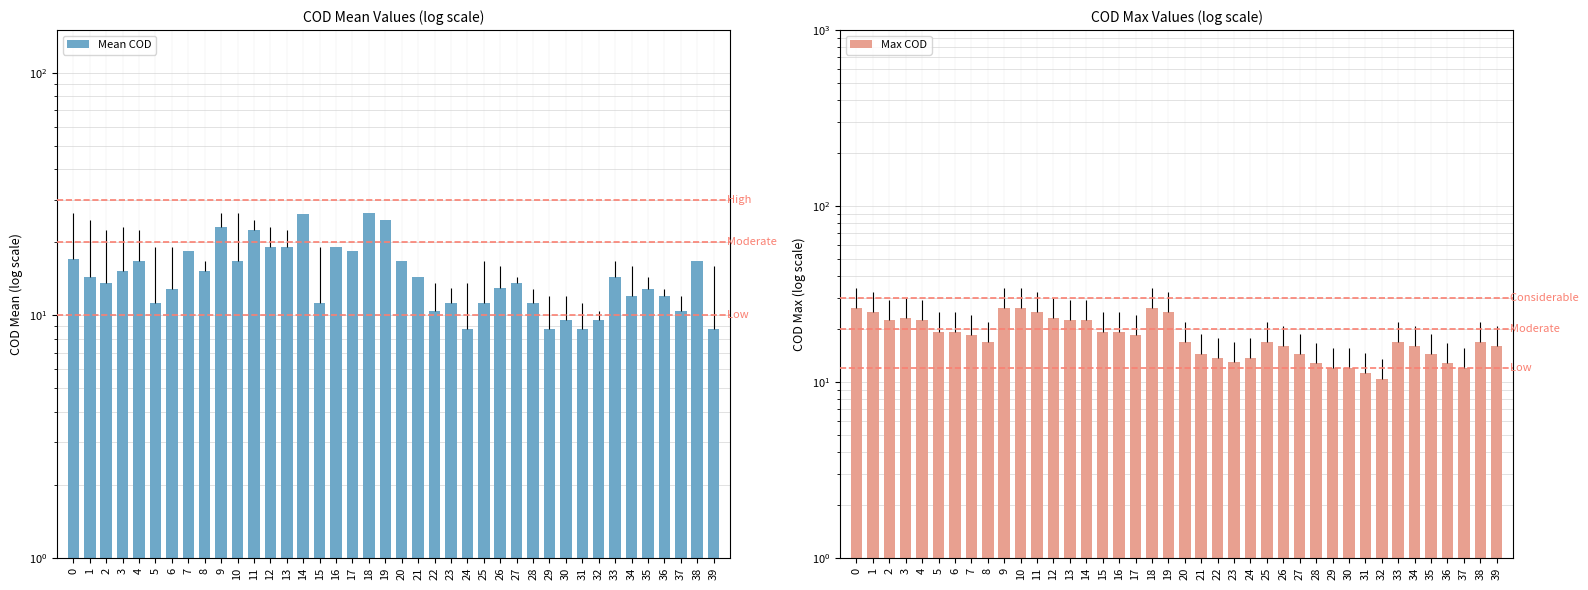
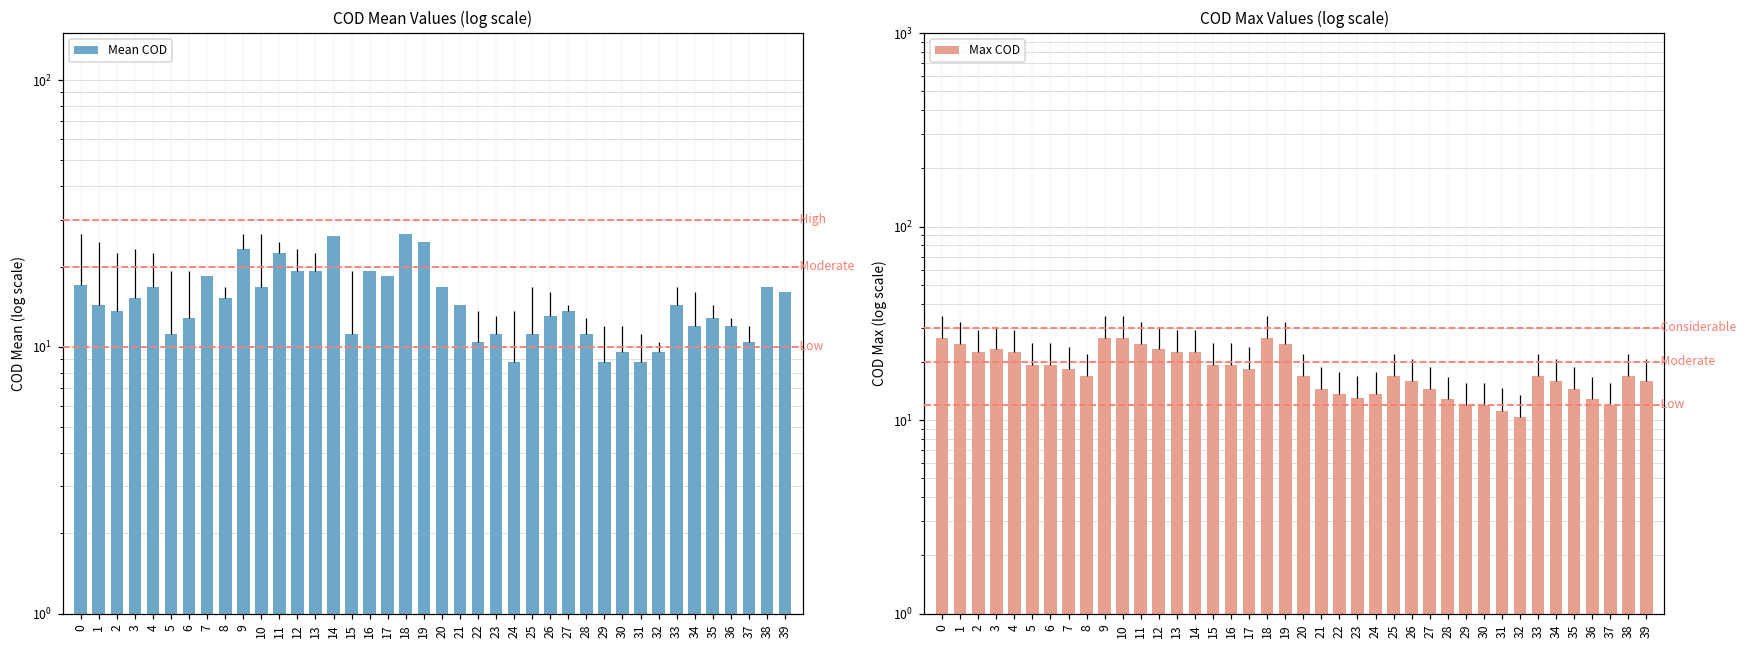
  {
    "COD Mean Values (log scale)": {
      "0": 17,
      "1": 14,
      "2": 14,
      "3": 15,
      "4": 17,
      "5": 11,
      "6": 13,
      "7": 18,
      "8": 15,
      "9": 23,
      "10": 17,
      "11": 22,
      "12": 19,
      "13": 19,
      "14": 26,
      "15": 11,
      "16": 19,
      "17": 18,
      "18": 26,
      "19": 25,
      "20": 17,
      "21": 14,
      "22": 10.4,
      "23": 11,
      "24": 8.8,
      "25": 11,
      "26": 13,
      "27": 14,
      "28": 11,
      "29": 8.8,
      "30": 9.6,
      "31": 8.8,
      "32": 9.6,
      "33": 14,
      "34": 12,
      "35": 13,
      "36": 12,
      "37": 10.4,
      "38": 17,
-     "39": 8.8
+     "39": 16
    },
    "COD Max Values (log scale)": {
      "0": 26,
      "1": 25,
      "2": 22,
      "3": 23,
      "4": 22,
      "5": 19,
      "6": 19,
      "7": 18,
      "8": 17,
      "9": 26,
      "10": 26,
      "11": 25,
      "12": 23,
      "13": 22,
      "14": 22,
      "15": 19,
      "16": 19,
      "17": 18,
      "18": 26,
      "19": 25,
      "20": 17,
      "21": 14,
      "22": 14,
      "23": 13,
      "24": 14,
      "25": 17,
      "26": 16,
      "27": 14,
      "28": 13,
      "29": 12,
      "30": 12,
      "31": 11,
      "32": 10,
      "33": 17,
      "34": 16,
      "35": 14,
      "36": 13,
      "37": 12,
      "38": 17,
      "39": 16
    }
  }
